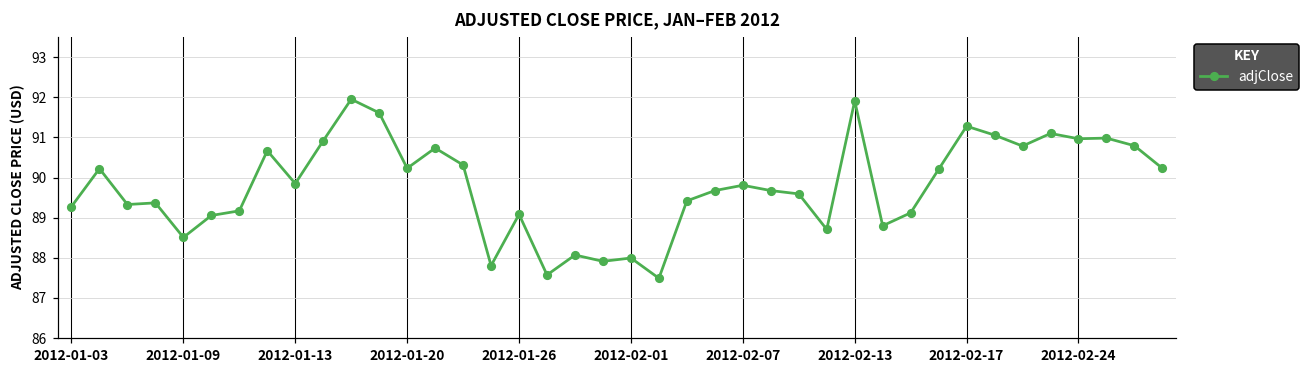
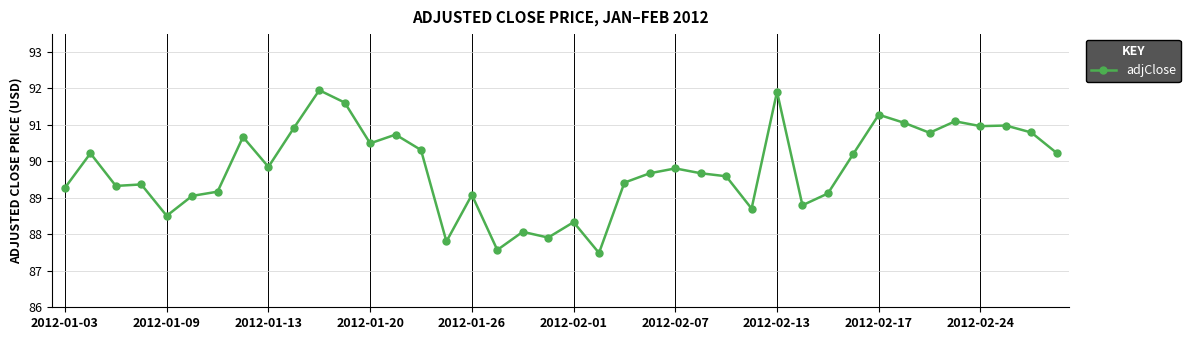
  {
    "2012-01-03": 89.3,
    "2012-01-09": 88.5,
    "2012-01-13": 89.8,
-   "2012-01-20": 90.2,
+   "2012-01-20": 90.5,
    "2012-01-26": 89.1,
-   "2012-02-01": 88.0,
+   "2012-02-01": 88.3,
    "2012-02-07": 89.8,
    "2012-02-13": 91.9,
    "2012-02-17": 91.3,
    "2012-02-24": 91.0
  }
